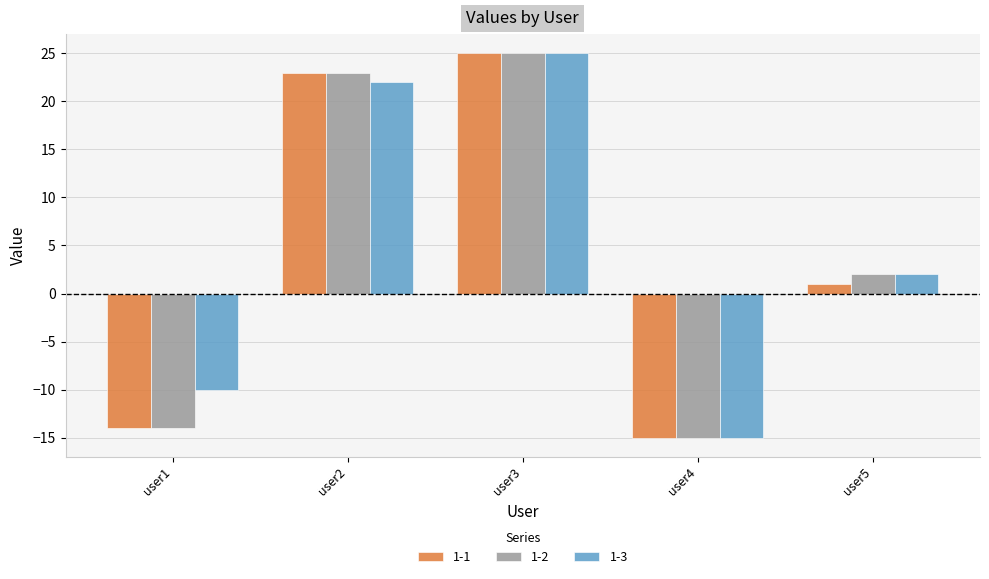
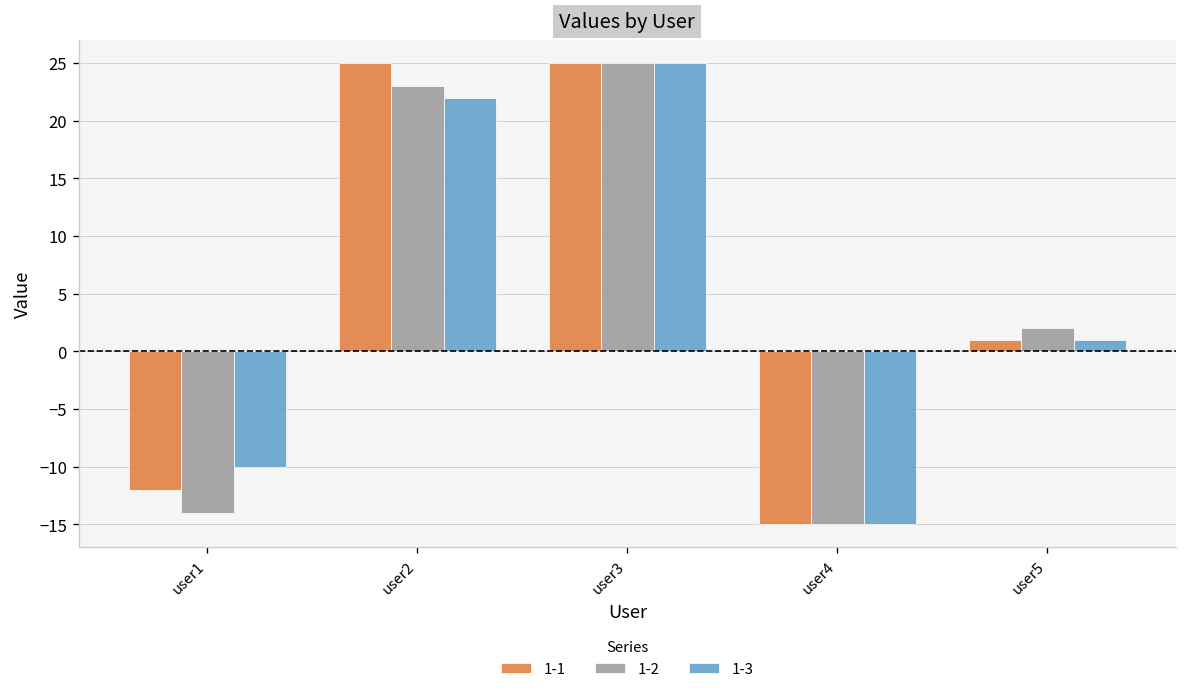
  {
    "1-1": {
-     "user1": -14,
-     "user2": 23,
+     "user1": -12,
+     "user2": 25,
      "user3": 25,
      "user4": -15,
      "user5": 1
    },
    "1-2": {
      "user1": -14,
      "user2": 23,
      "user3": 25,
      "user4": -15,
      "user5": 2
    },
    "1-3": {
      "user1": -10,
      "user2": 22,
      "user3": 25,
      "user4": -15,
-     "user5": 2
+     "user5": 1
    }
  }
